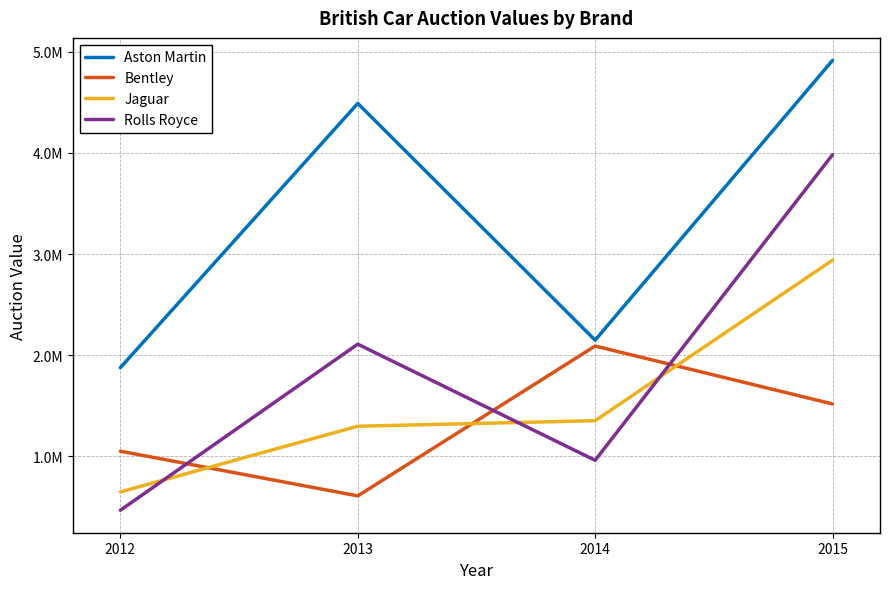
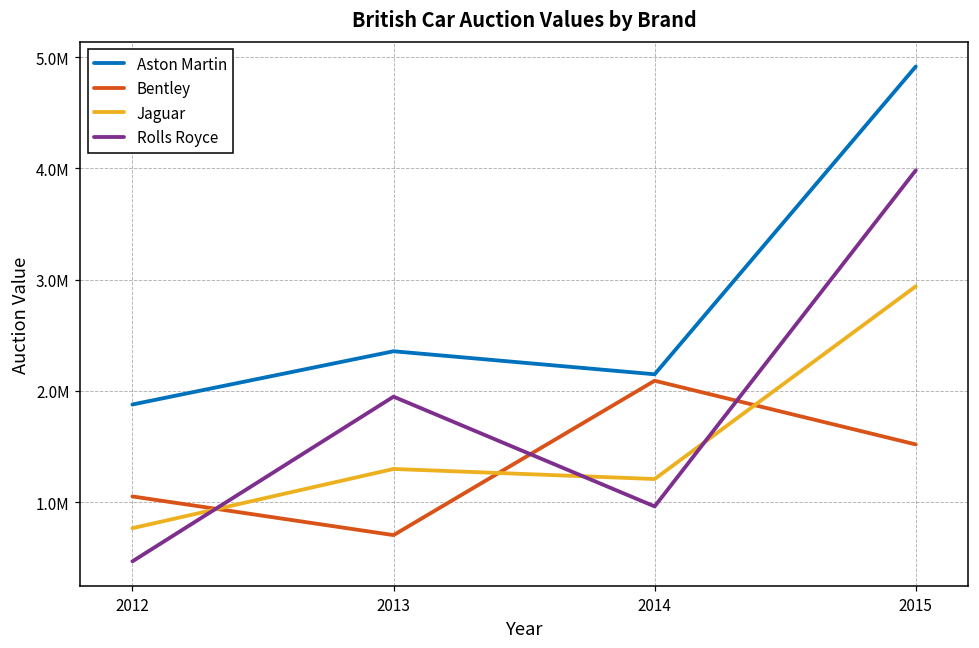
  {
    "Aston Martin": {
      "2012": 1880000,
-     "2013": 4490000,
+     "2013": 2360000,
      "2014": 2150000,
      "2015": 4920000
    },
    "Bentley": {
      "2012": 1050000,
-     "2013": 610000,
+     "2013": 700000,
      "2014": 2090000,
      "2015": 1520000
    },
    "Jaguar": {
-     "2012": 650000,
+     "2012": 760000,
      "2013": 1300000,
-     "2014": 1350000,
+     "2014": 1210000,
      "2015": 2940000
    },
    "Rolls Royce": {
      "2012": 470000,
-     "2013": 2110000,
+     "2013": 1950000,
      "2014": 960000,
      "2015": 3980000
    }
  }
